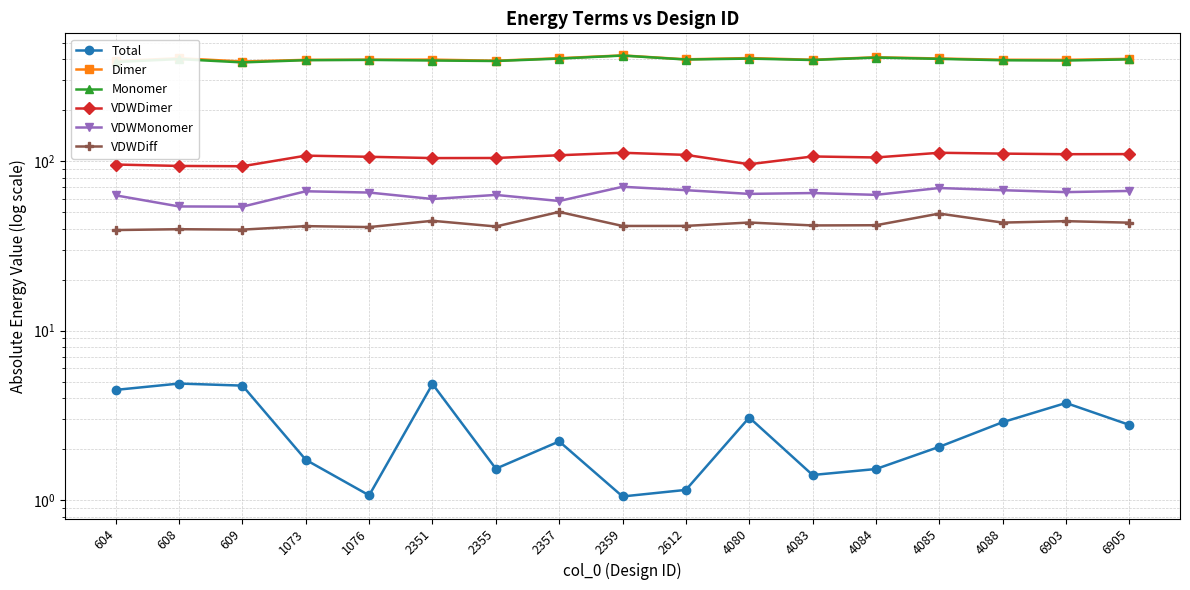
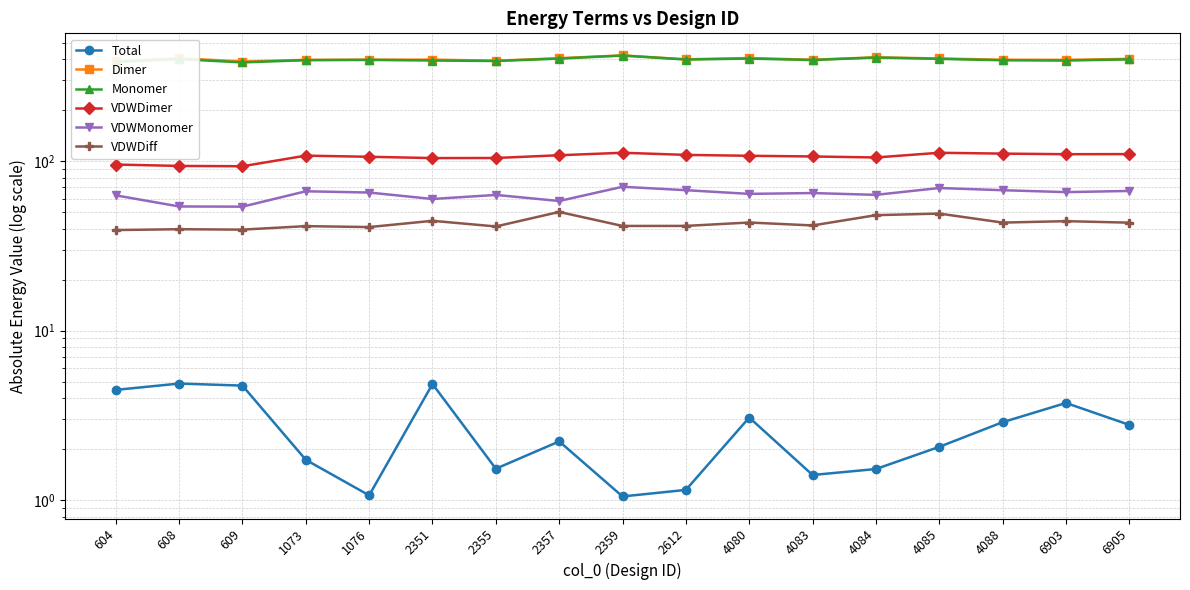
  {
    "Total": {
      "604": 4.5,
      "608": 5,
      "609": 4.7,
      "1073": 1.7,
      "1076": 1.1,
      "2351": 5,
      "2355": 1.5,
      "2357": 2.2,
      "2359": 1.1,
      "2612": 1.2,
      "4080": 3,
      "4083": 1.4,
      "4084": 1.5,
      "4085": 2,
      "4088": 2.9,
      "6903": 3.7,
      "6905": 2.8
    },
    "VDWDimer": {
      "604": 100,
      "608": 90,
      "609": 90,
      "1073": 110,
      "1076": 110,
      "2351": 100,
      "2355": 100,
      "2357": 110,
      "2359": 110,
      "2612": 110,
-     "4080": 100,
+     "4080": 110,
      "4083": 110,
      "4084": 110,
      "4085": 110,
      "4088": 110,
      "6903": 110,
      "6905": 110
    },
    "VDWMonomer": {
      "604": 63,
      "608": 54,
      "609": 54,
      "1073": 66,
      "1076": 65,
      "2351": 60,
      "2355": 63,
      "2357": 58,
      "2359": 71,
      "2612": 67,
      "4080": 64,
      "4083": 65,
      "4084": 63,
      "4085": 70,
      "4088": 67,
      "6903": 66,
      "6905": 67
    },
    "VDWDiff": {
      "604": 39,
      "608": 40,
      "609": 39,
      "1073": 41,
      "1076": 41,
      "2351": 45,
      "2355": 41,
      "2357": 50,
      "2359": 42,
      "2612": 42,
      "4080": 44,
      "4083": 42,
-     "4084": 42,
+     "4084": 48,
      "4085": 49,
      "4088": 43,
      "6903": 44,
      "6905": 43
    }
  }
